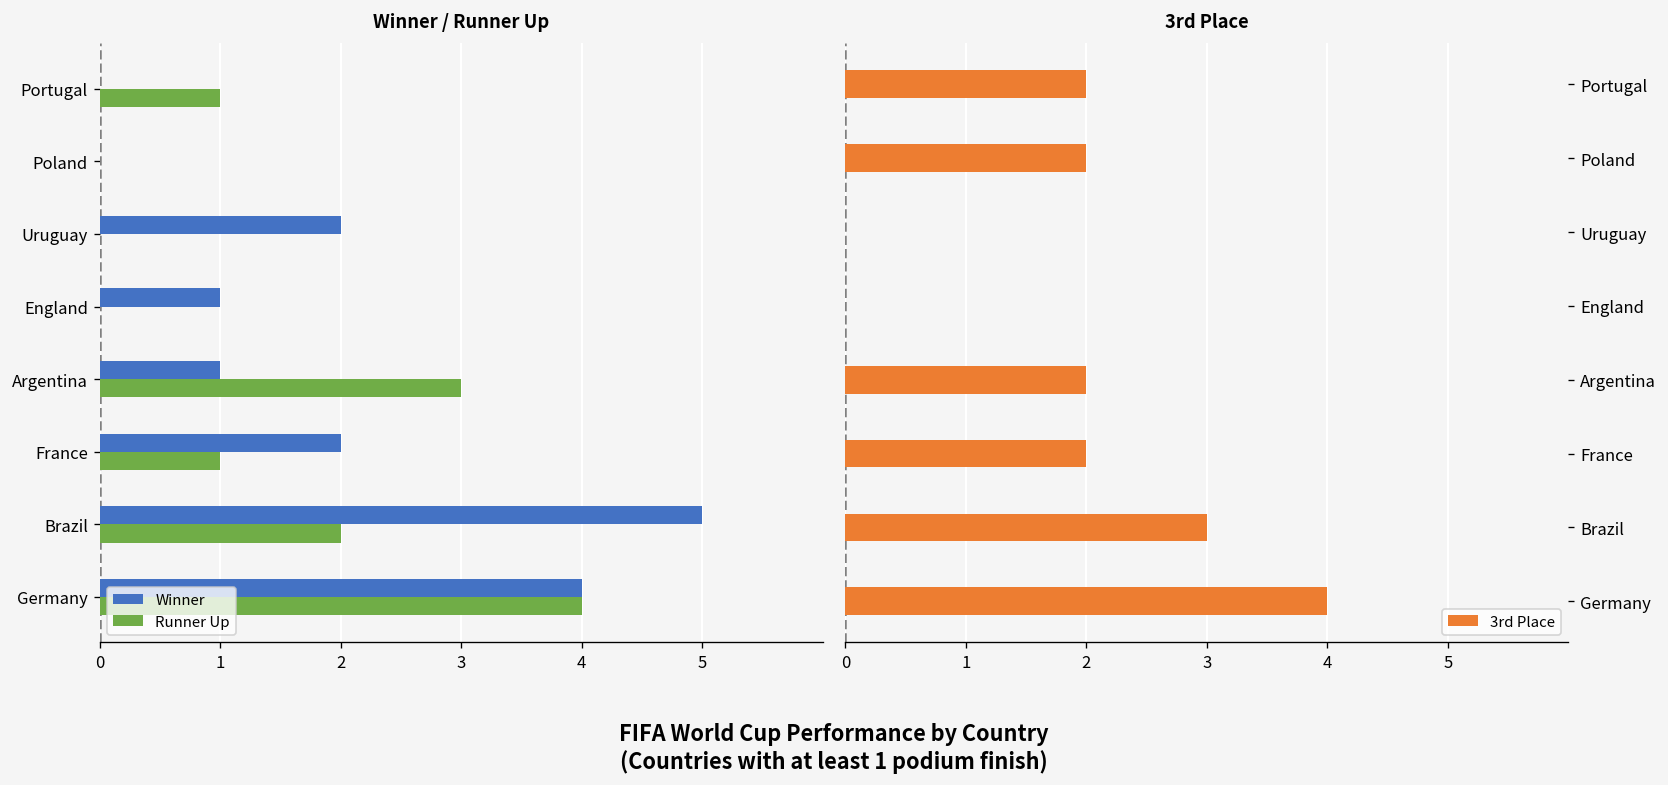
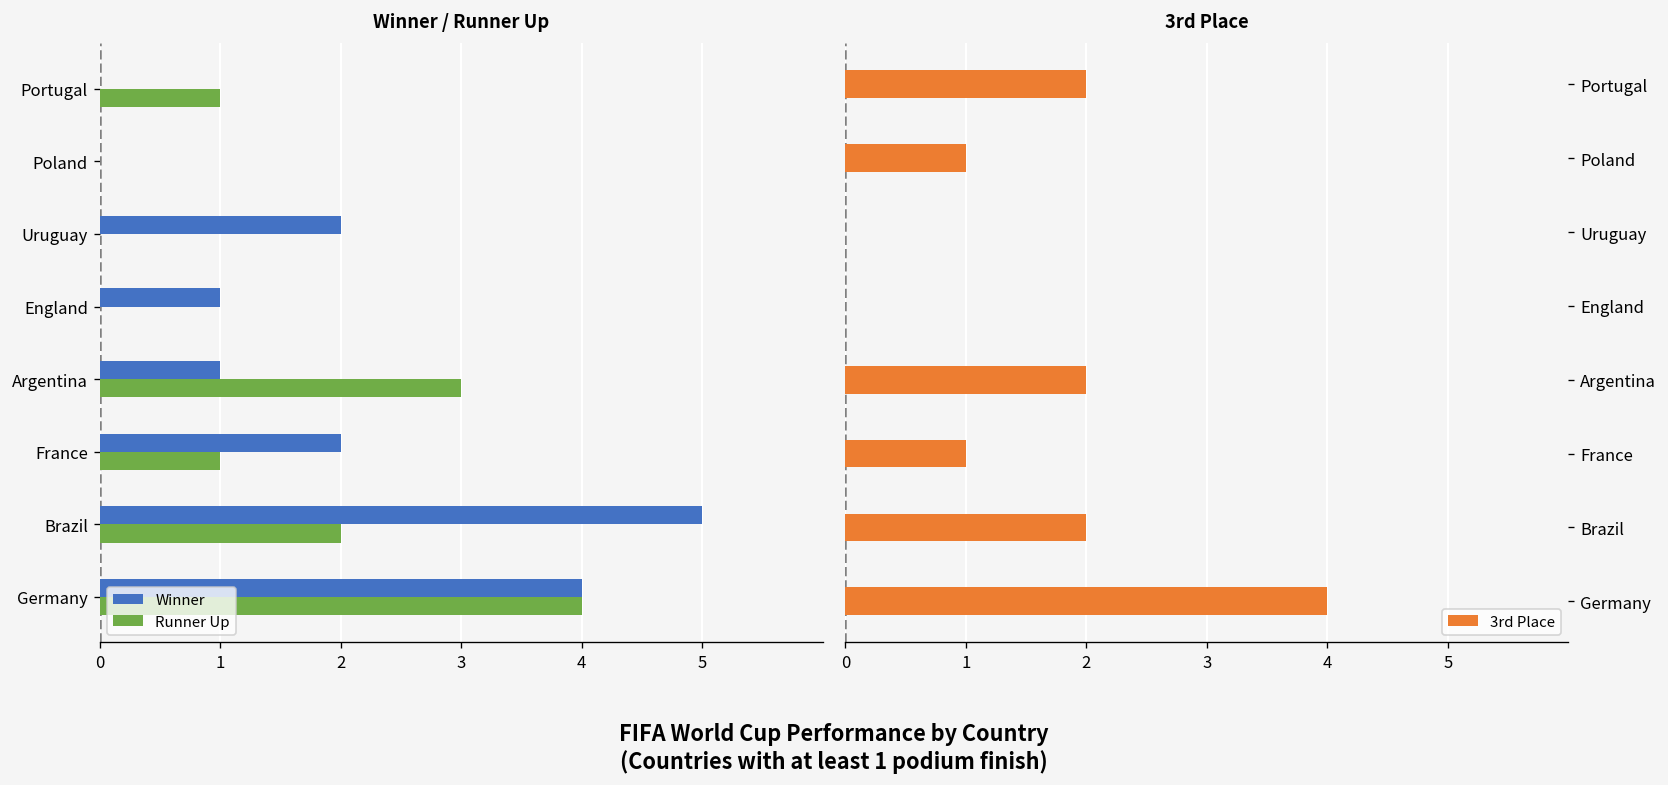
  {
    "3rd Place": {
      "Portugal": 2,
-     "Poland": 2,
+     "Poland": 1,
      "Uruguay": 0,
      "England": 0,
      "Argentina": 2,
-     "France": 2,
-     "Brazil": 3,
+     "France": 1,
+     "Brazil": 2,
      "Germany": 4
    }
  }
